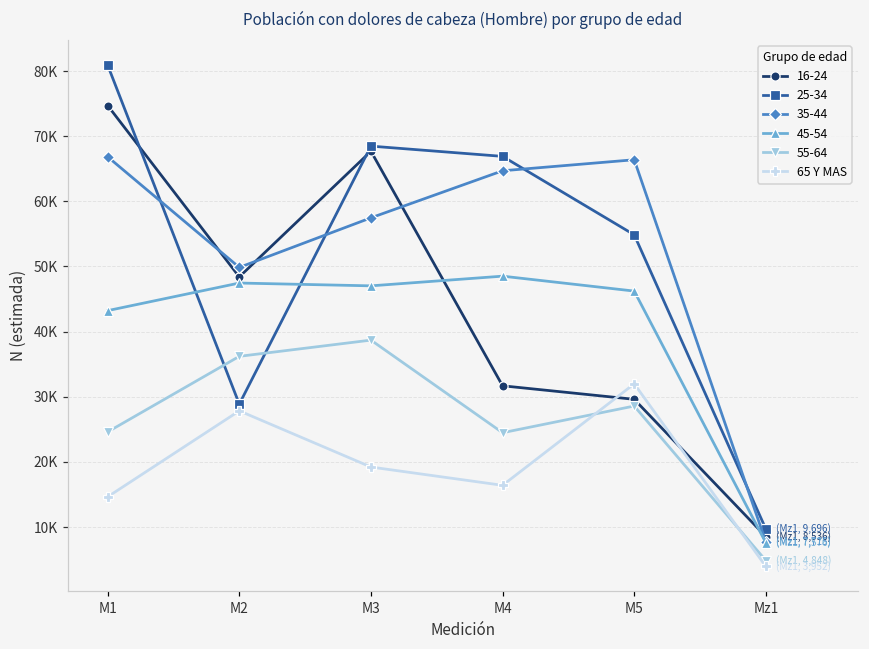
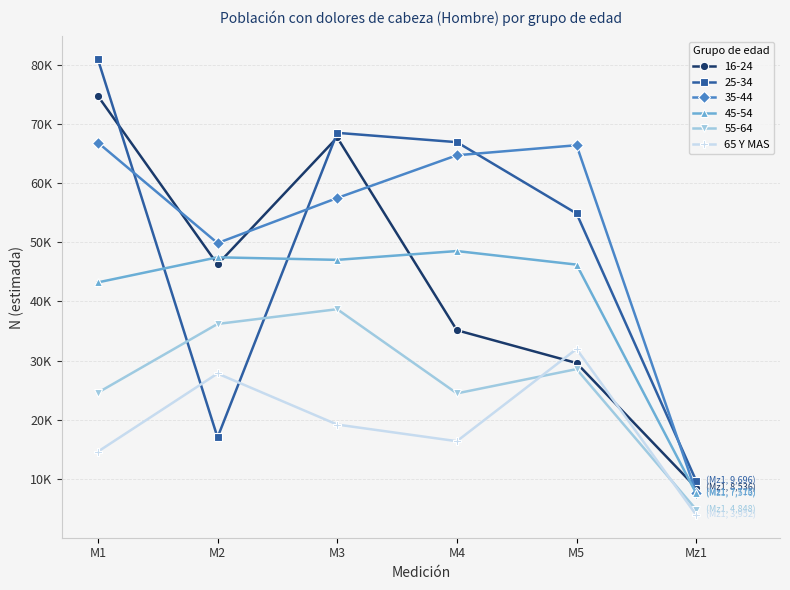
  {
    "16-24": {
      "M1": 75000,
-     "M2": 48000,
+     "M2": 46000,
      "M3": 68000,
-     "M4": 32000,
+     "M4": 35000,
      "M5": 30000
    },
    "25-34": {
      "M1": 81000,
-     "M2": 29000,
+     "M2": 17000,
      "M3": 68000,
      "M4": 67000,
      "M5": 55000
    }
  }
